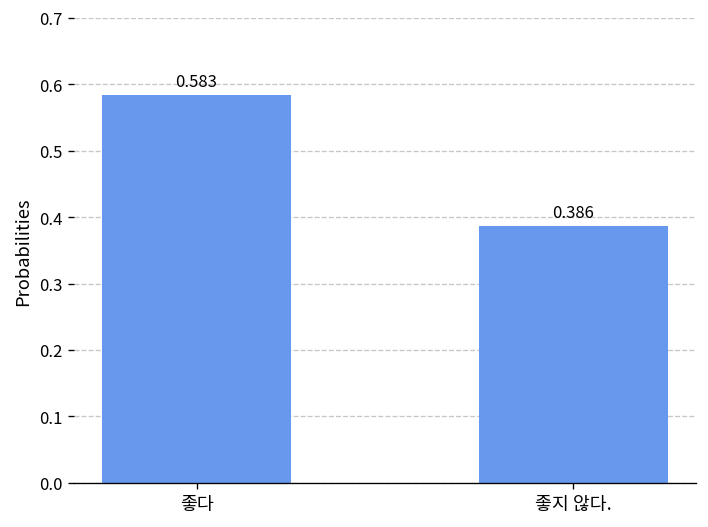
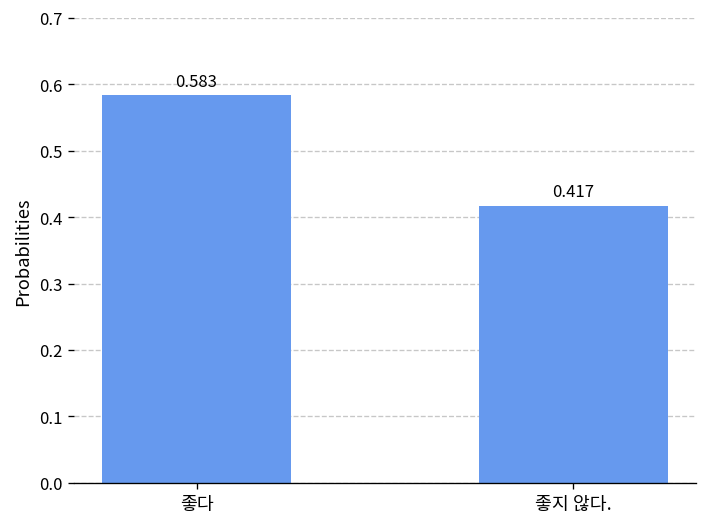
  {
    "좋다": 0.583,
-   "좋지 않다.": 0.386
+   "좋지 않다.": 0.417
  }
